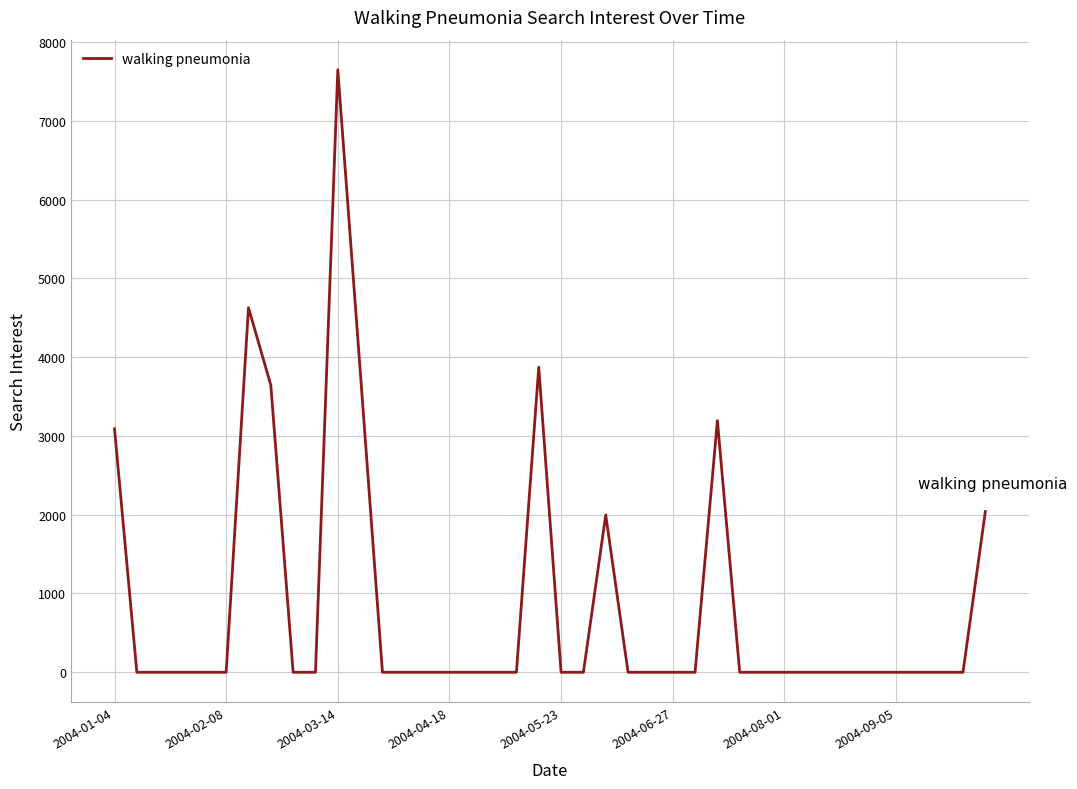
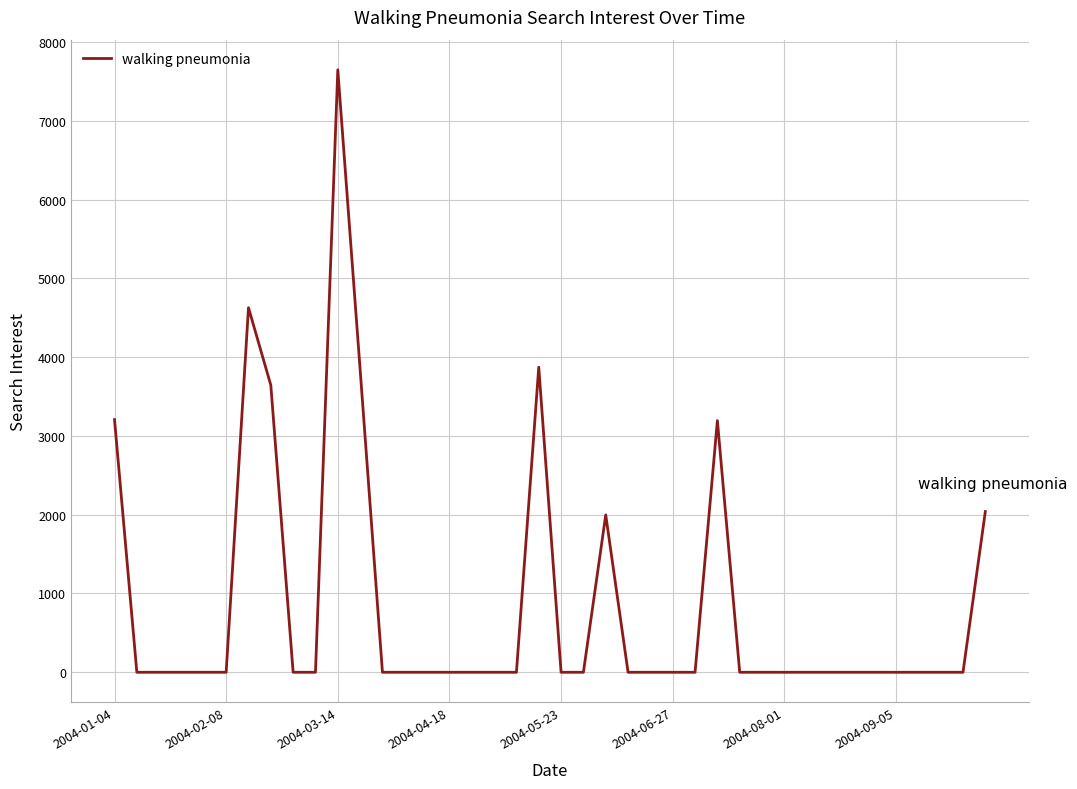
  {
-   "2004-01-04": 3100,
+   "2004-01-04": 3200,
    "2004-02-08": 0,
    "2004-03-14": 7600,
    "2004-04-18": 0,
    "2004-05-23": 0,
    "2004-06-27": 0,
    "2004-08-01": 0,
    "2004-09-05": 0
  }
